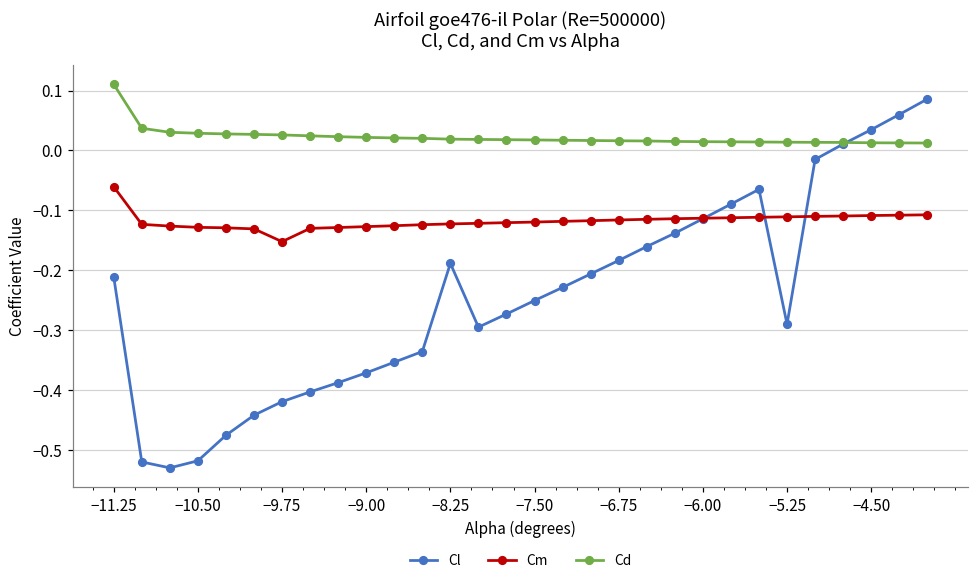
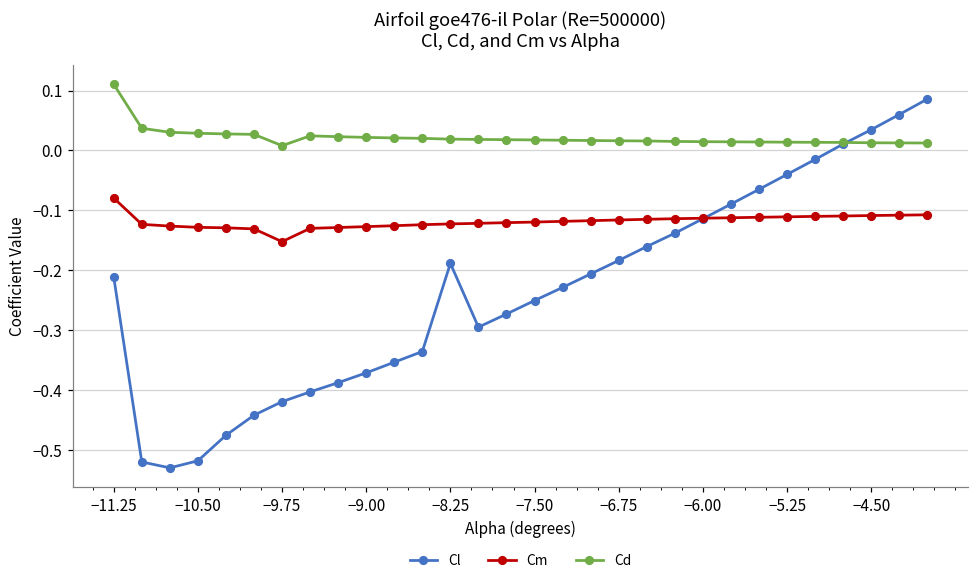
  {
    "Cl": {
      "−11.25": -0.21,
      "−10.50": -0.52,
      "−9.75": -0.42,
      "−9.00": -0.37,
      "−8.25": -0.19,
      "−7.50": -0.25,
      "−6.75": -0.18,
-     "−5.25": -0.29,
+     "−5.25": -0.04,
      "−4.50": 0.03
    },
    "Cm": {
-     "−11.25": -0.06,
+     "−11.25": -0.08,
      "−10.50": -0.13,
      "−9.75": -0.15,
      "−9.00": -0.13,
      "−8.25": -0.12,
      "−7.50": -0.12,
      "−6.75": -0.12,
      "−5.25": -0.11,
      "−4.50": -0.11
    },
    "Cd": {
      "−11.25": 0.11,
      "−10.50": 0.03,
-     "−9.75": 0.03,
+     "−9.75": 0.01,
      "−9.00": 0.02,
      "−8.25": 0.02,
      "−7.50": 0.02,
      "−6.75": 0.02,
      "−6.00": 0.01,
      "−5.25": 0.01,
      "−4.50": 0.01
    }
  }
